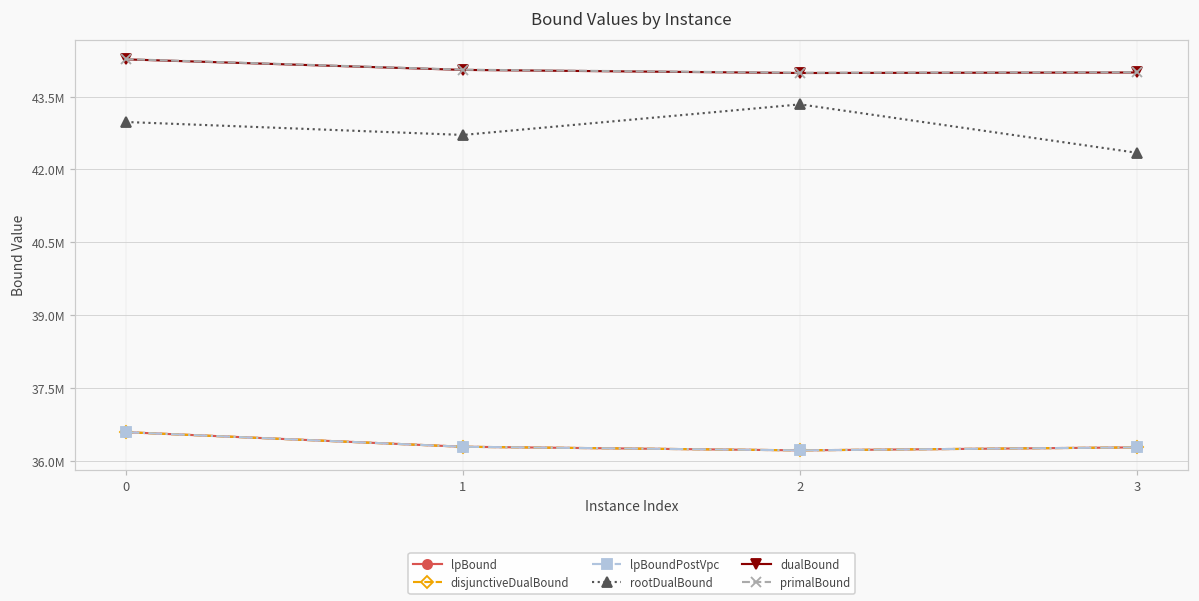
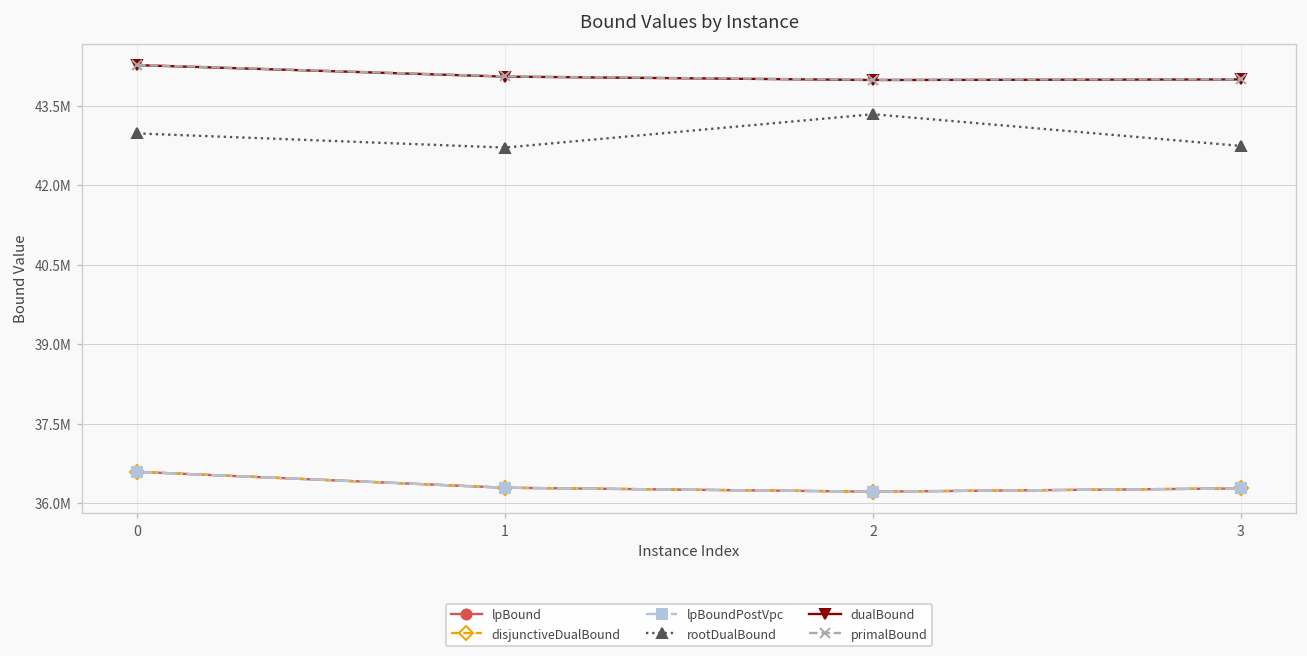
  {
    "rootDualBound": {
      "0": 43000000,
      "1": 42700000,
      "2": 43300000,
-     "3": 42300000
+     "3": 42700000
    }
  }
